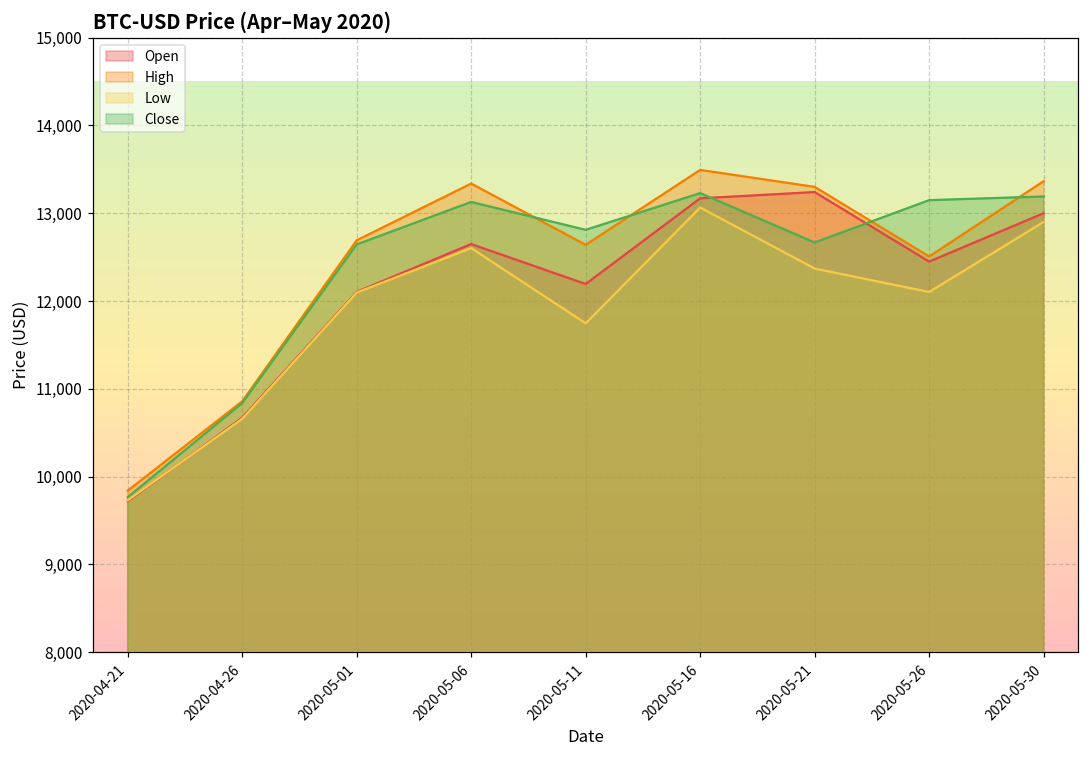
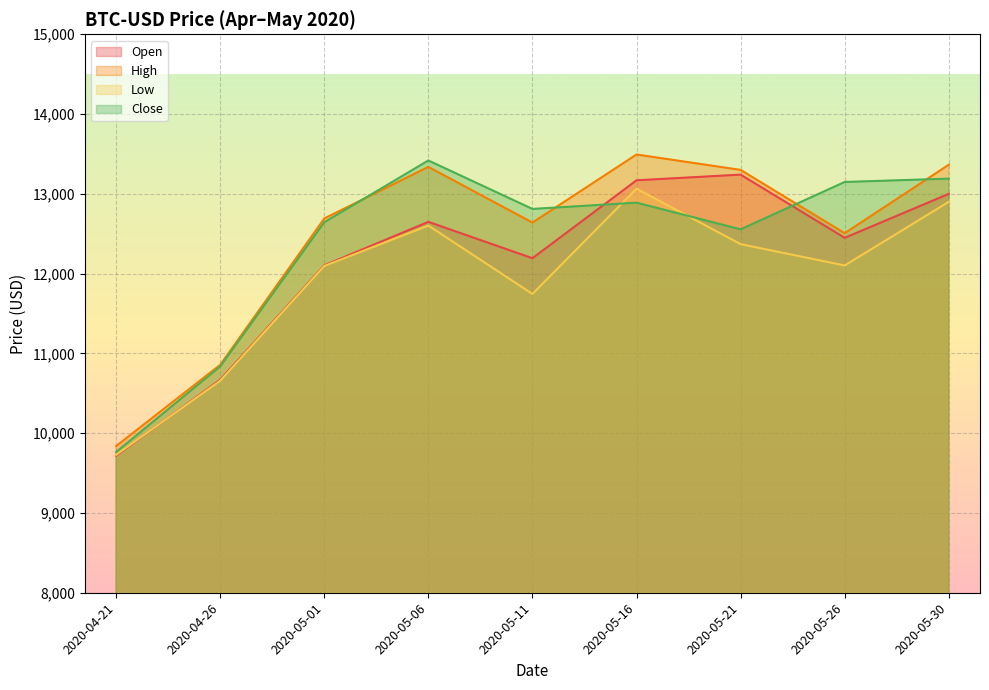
  {
    "Close": {
      "2020-04-21": "9,800",
      "2020-05-01": "12,600",
-     "2020-05-06": "13,100",
+     "2020-05-06": "13,400",
      "2020-05-11": "12,800",
-     "2020-05-16": "13,200",
-     "2020-05-21": "12,700",
+     "2020-05-16": "12,900",
+     "2020-05-21": "12,600",
      "2020-05-26": "13,100",
      "2020-05-30": "13,200"
    }
  }
